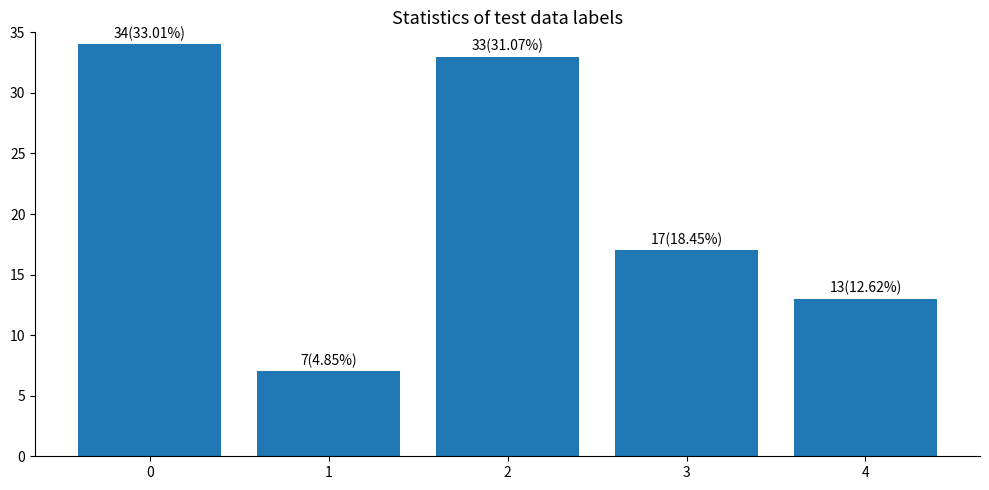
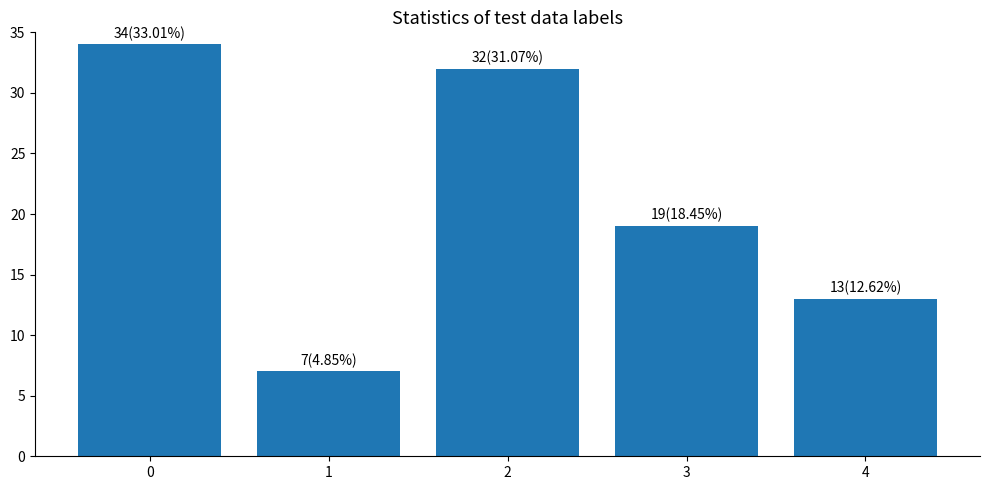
  {
    "0": "34(33.01%)",
    "1": "7(4.85%)",
-   "2": "33(31.07%)",
-   "3": "17(18.45%)",
+   "2": "32(31.07%)",
+   "3": "19(18.45%)",
    "4": "13(12.62%)"
  }
